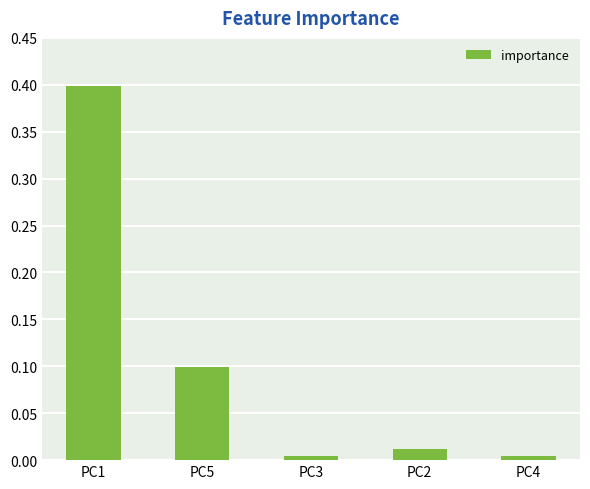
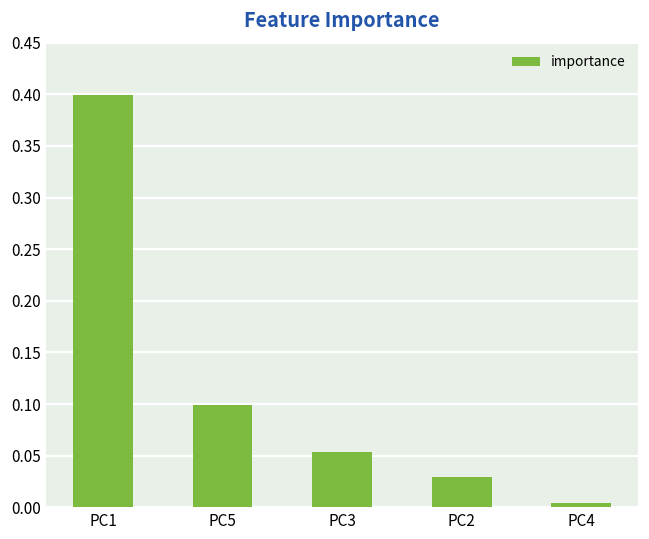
  {
    "PC1": 0.40,
    "PC5": 0.10,
-   "PC3": 0.00,
-   "PC2": 0.01,
+   "PC3": 0.05,
+   "PC2": 0.03,
    "PC4": 0.00
  }
